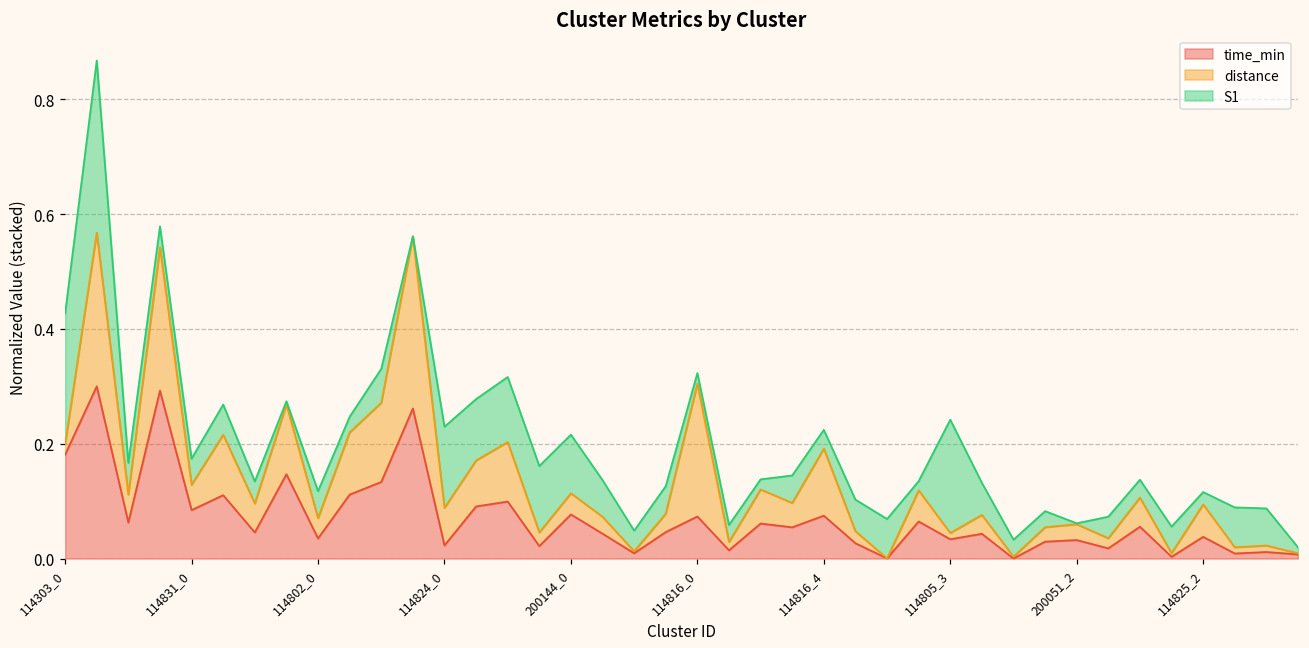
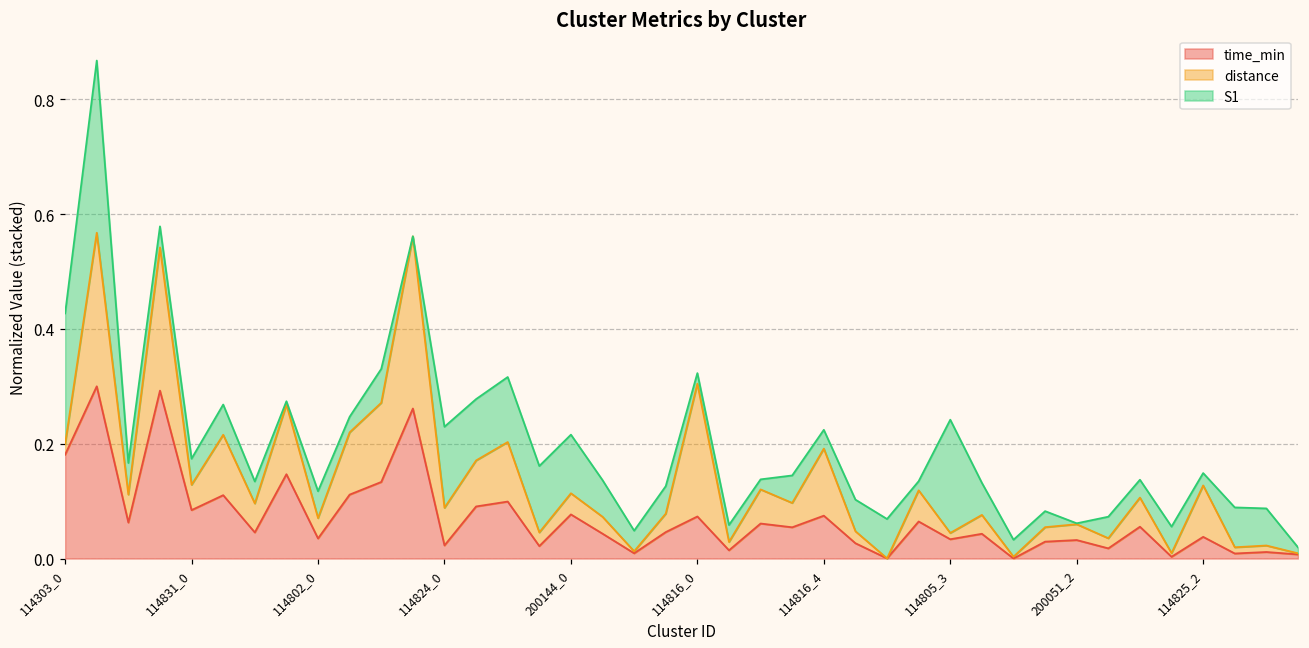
  {
    "time_min": {
      "114303_0": 0.18,
      "114831_0": 0.08,
      "114802_0": 0.03,
      "114824_0": 0.02,
      "200144_0": 0.08,
      "114816_0": 0.07,
      "114816_4": 0.07,
      "114805_3": 0.03,
      "200051_2": 0.03,
      "114825_2": 0.04
    },
    "distance": {
      "114303_0": 0.02,
      "114831_0": 0.04,
      "114802_0": 0.04,
      "114824_0": 0.07,
      "200144_0": 0.04,
      "114816_0": 0.23,
      "114816_4": 0.12,
      "114805_3": 0.01,
-     "114825_2": 0.06
+     "114825_2": 0.09
    },
    "S1": {
      "114303_0": 0.23,
      "114831_0": 0.05,
      "114802_0": 0.05,
      "114824_0": 0.14,
      "200144_0": 0.10,
      "114816_0": 0.02,
      "114816_4": 0.03,
      "114805_3": 0.20,
      "114825_2": 0.02
    }
  }
